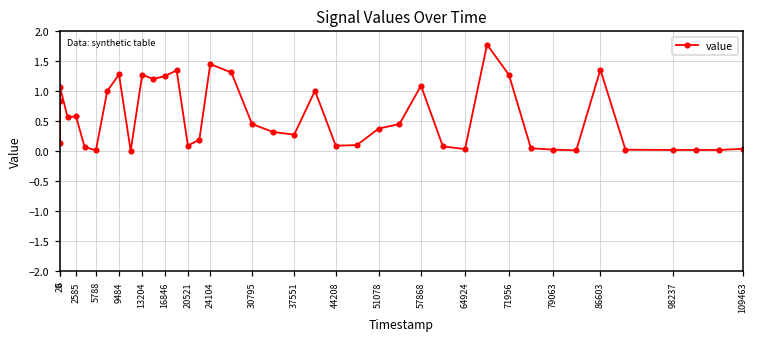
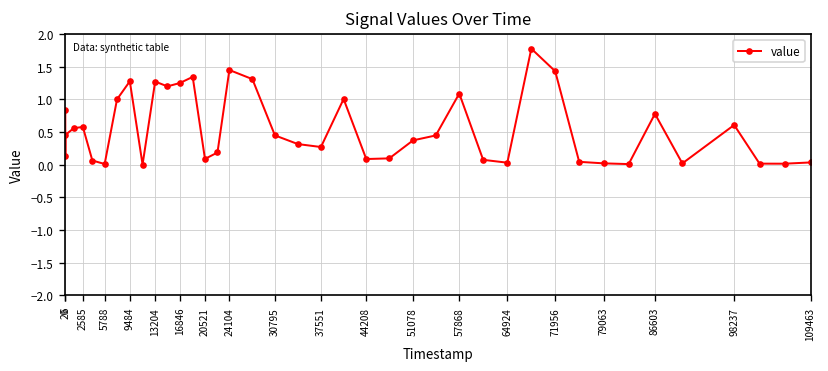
  {
    "6": 0.8,
-   "20": 1.1,
+   "20": 0.5,
    "2585": 0.6,
    "5788": 0.0,
    "9484": 1.3,
    "13204": 1.3,
    "16846": 1.3,
    "20521": 0.1,
    "24104": 1.5,
    "30795": 0.4,
    "37551": 0.3,
    "44208": 0.1,
    "51078": 0.4,
    "57868": 1.1,
    "64924": 0.0,
-   "71956": 1.3,
+   "71956": 1.4,
    "79063": 0.0,
-   "86603": 1.4,
-   "98237": 0.0,
+   "86603": 0.8,
+   "98237": 0.6,
    "109463": 0.0
  }
